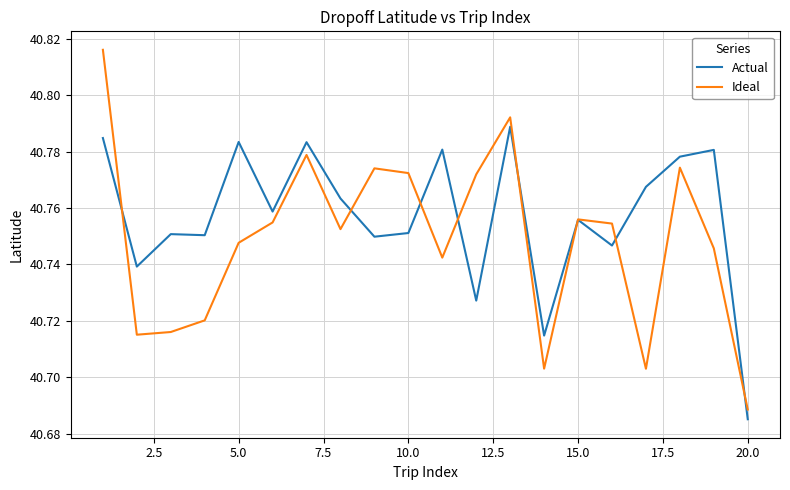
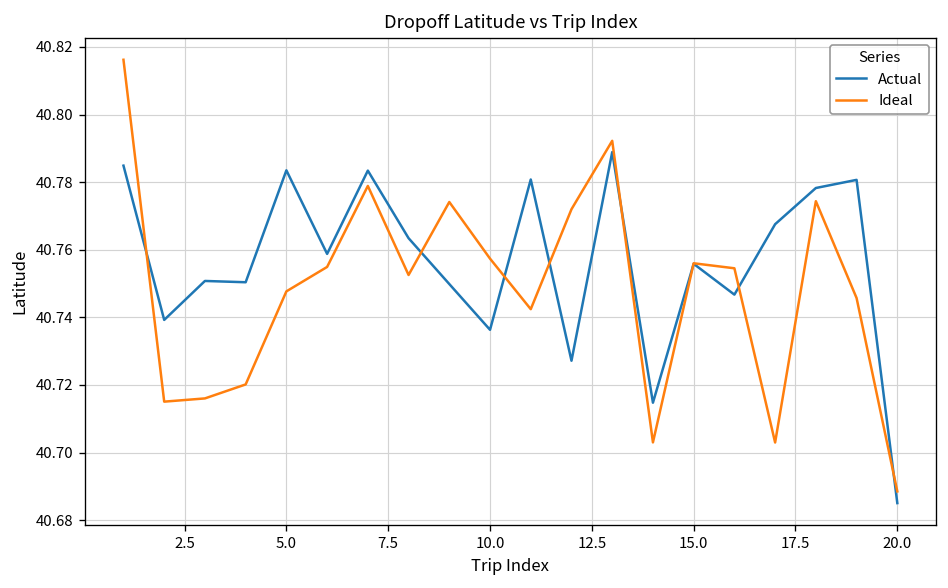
  {
    "Actual": {
      "5.0": 40.783,
-     "10.0": 40.751,
+     "10.0": 40.736,
      "20.0": 40.685
    },
    "Ideal": {
      "5.0": 40.748,
-     "10.0": 40.772,
+     "10.0": 40.757,
      "20.0": 40.689
    }
  }
